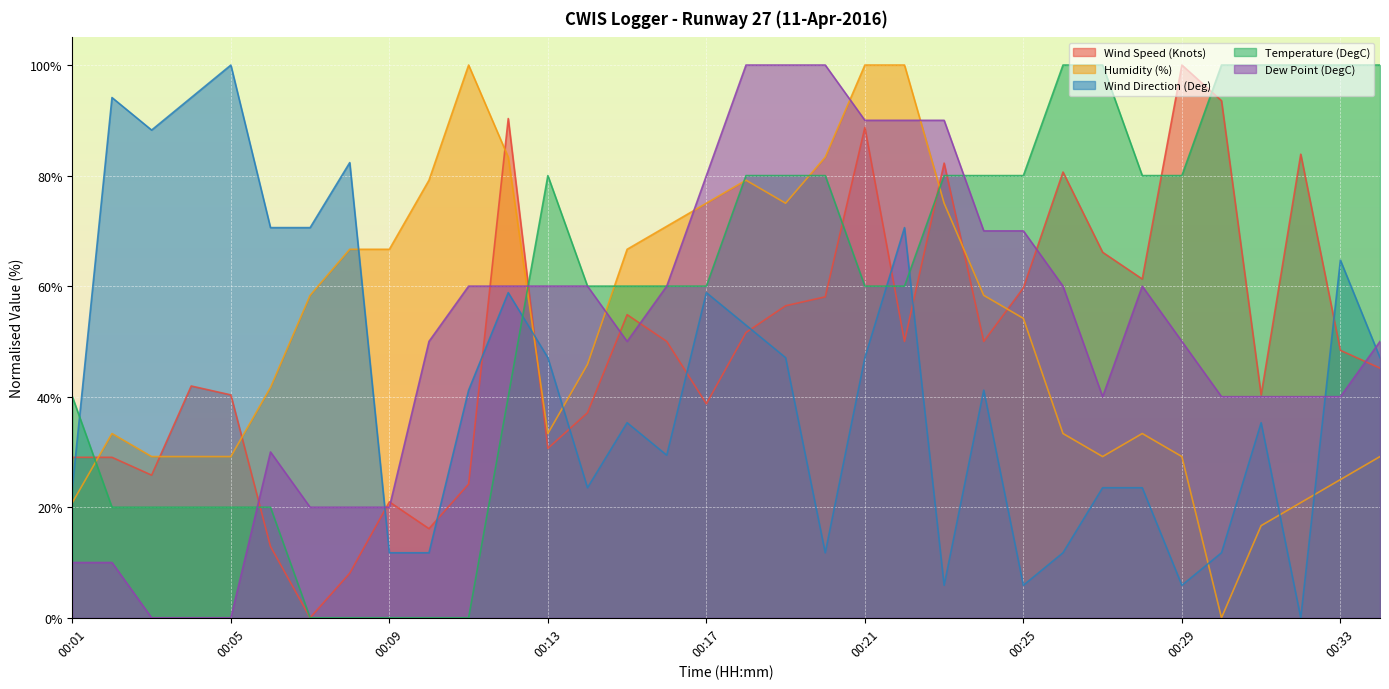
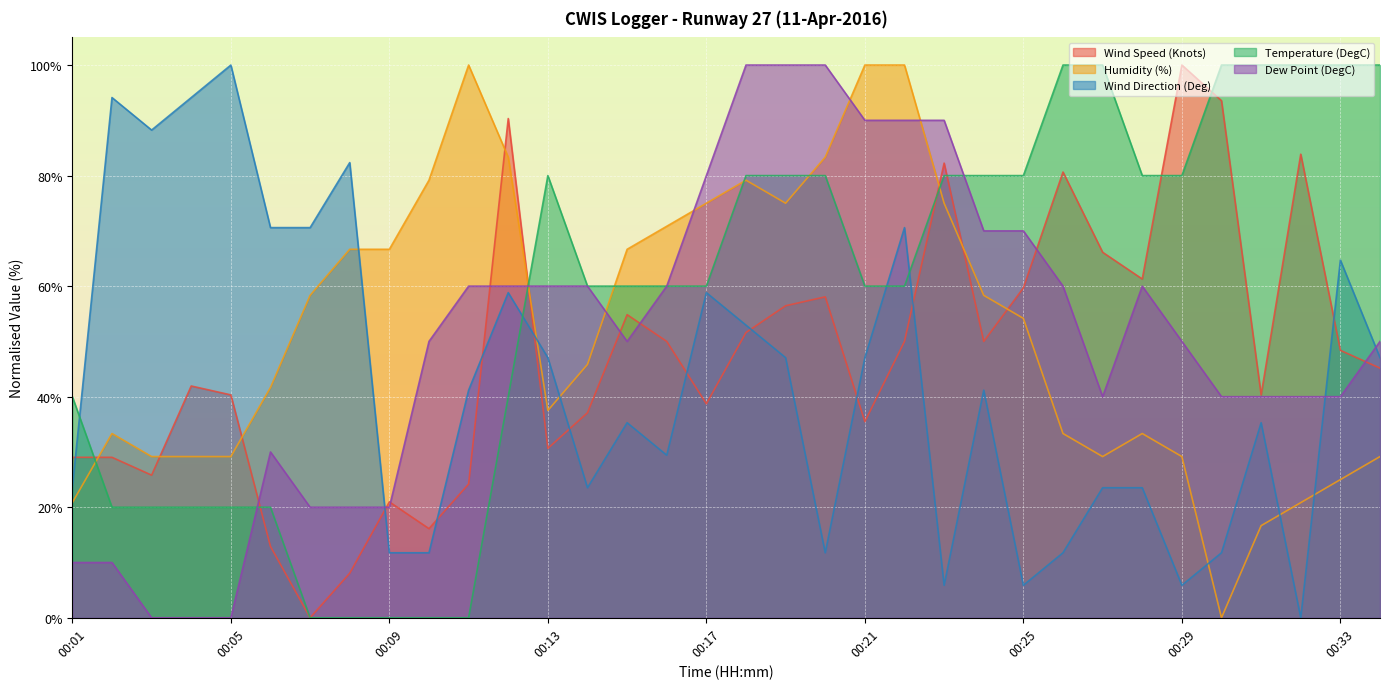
  {
    "Wind Speed (Knots)": {
      "00:01": "29%",
      "00:05": "40%",
      "00:09": "21%",
      "00:13": "31%",
      "00:17": "39%",
-     "00:21": "89%",
+     "00:21": "35%",
      "00:25": "60%",
      "00:33": "48%"
    },
    "Humidity (%)": {
      "00:01": "21%",
      "00:05": "29%",
      "00:09": "67%",
-     "00:13": "33%",
+     "00:13": "37%",
      "00:17": "75%",
      "00:21": "100%",
      "00:25": "54%",
      "00:29": "29%",
      "00:33": "25%"
    },
    "Wind Direction (Deg)": {
      "00:01": "24%",
      "00:05": "100%",
      "00:09": "12%",
      "00:13": "47%",
      "00:17": "59%",
      "00:21": "47%",
      "00:25": "6%",
      "00:29": "6%",
      "00:33": "65%"
    },
    "Temperature (DegC)": {
      "00:01": "40%",
      "00:05": "20%",
      "00:09": "0%",
      "00:13": "80%",
      "00:17": "60%",
      "00:21": "60%",
      "00:25": "80%",
      "00:29": "80%"
    },
    "Dew Point (DegC)": {
      "00:01": "10%",
      "00:05": "0%",
      "00:09": "20%",
      "00:13": "60%",
      "00:17": "80%",
      "00:21": "90%",
      "00:25": "70%",
      "00:29": "50%",
      "00:33": "40%"
    }
  }
